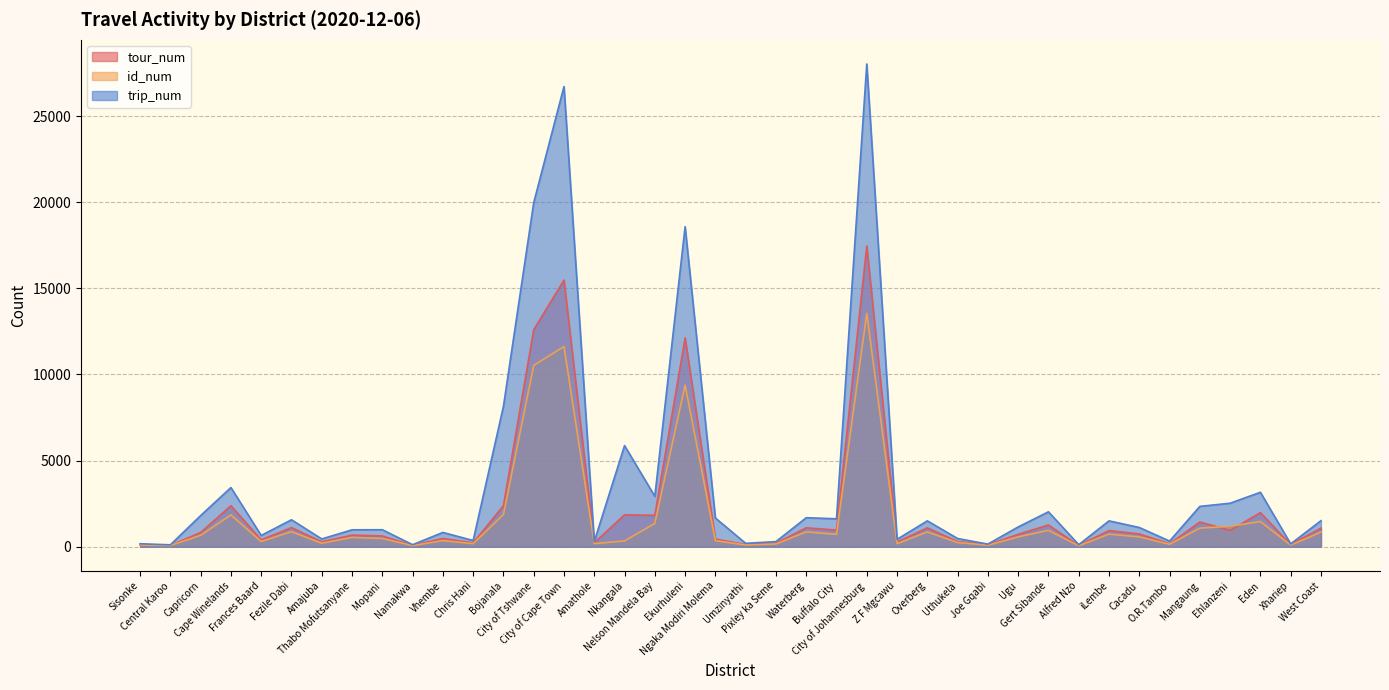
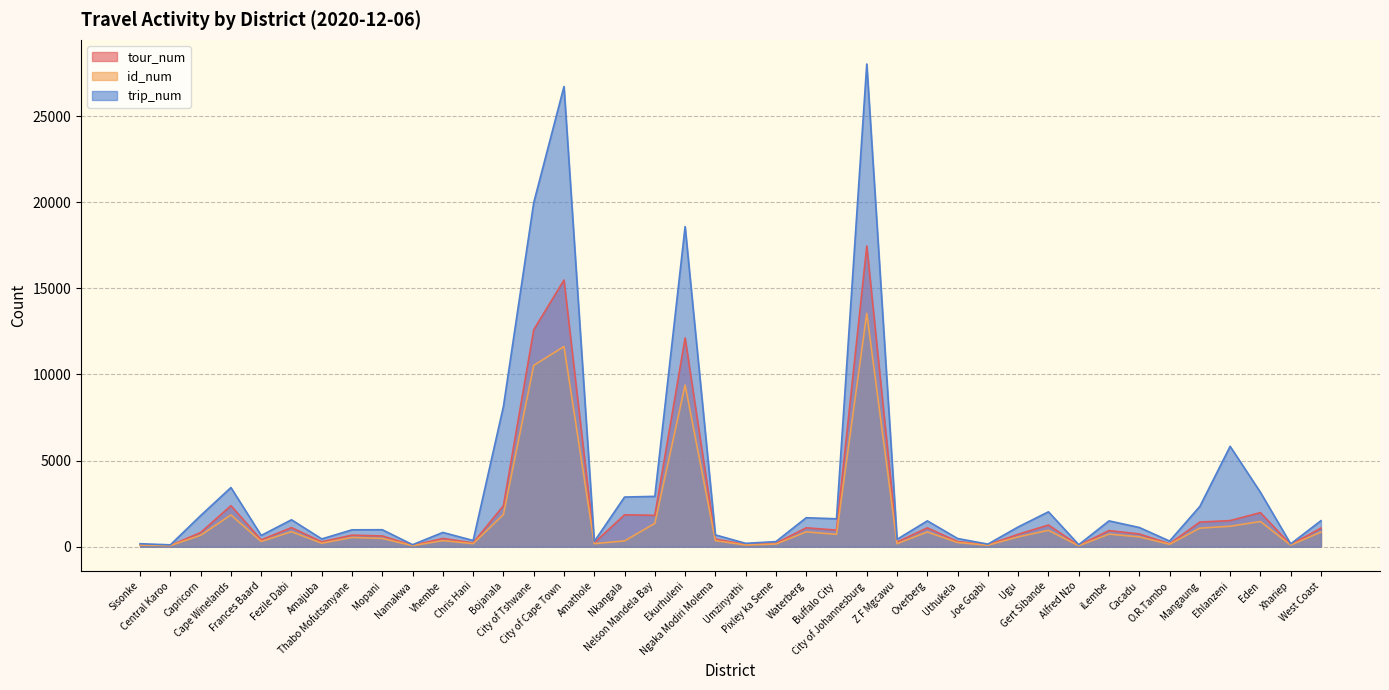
  {
    "tour_num": {
      "Capricorn": 800,
      "Cape Winelands": 2400,
      "Fezile Dabi": 1100,
      "Bojanala": 2400,
      "City of Tshwane": 12600,
      "City of Cape Town": 15500,
      "Nkangala": 1900,
      "Nelson Mandela Bay": 1800,
      "Ekurhuleni": 12100,
      "Waterberg": 1100,
      "Buffalo City": 1000,
      "City of Johannesburg": 17500,
      "Overberg": 1100,
      "Ugu": 700,
      "Gert Sibande": 1300,
      "iLembe": 900,
      "Cacadu": 700,
      "Mangaung": 1400,
-     "Ehlanzeni": 1000,
+     "Ehlanzeni": 1500,
      "Eden": 2000,
      "West Coast": 1100
    },
    "id_num": {
      "Capricorn": 700,
      "Cape Winelands": 1800,
      "Fezile Dabi": 900,
      "Bojanala": 1900,
      "City of Tshwane": 10500,
      "City of Cape Town": 11600,
      "Nkangala": 300,
      "Nelson Mandela Bay": 1400,
      "Ekurhuleni": 9400,
      "Waterberg": 900,
      "Buffalo City": 700,
      "City of Johannesburg": 13500,
      "Overberg": 900,
      "Ugu": 600,
      "Gert Sibande": 1000,
      "iLembe": 700,
      "Cacadu": 600,
      "Mangaung": 1100,
      "Ehlanzeni": 1200,
      "Eden": 1500,
      "West Coast": 900
    },
    "trip_num": {
      "Capricorn": 1800,
      "Cape Winelands": 3400,
      "Frances Baard": 700,
      "Fezile Dabi": 1600,
      "Amajuba": 500,
      "Thabo Mofutsanyane": 1000,
      "Mopani": 1000,
      "Vhembe": 800,
      "Bojanala": 8100,
      "City of Tshwane": 20000,
      "City of Cape Town": 26700,
-     "Nkangala": 5900,
+     "Nkangala": 2900,
      "Nelson Mandela Bay": 2900,
      "Ekurhuleni": 18600,
-     "Ngaka Modiri Molema": 1700,
+     "Ngaka Modiri Molema": 700,
      "Waterberg": 1700,
      "Buffalo City": 1600,
      "City of Johannesburg": 28000,
      "Z F Mgcawu": 400,
      "Overberg": 1500,
      "Uthukela": 500,
      "Ugu": 1200,
      "Gert Sibande": 2000,
      "iLembe": 1500,
      "Cacadu": 1100,
      "O.R.Tambo": 300,
      "Mangaung": 2300,
-     "Ehlanzeni": 2500,
+     "Ehlanzeni": 5800,
      "Eden": 3200,
      "West Coast": 1500
    }
  }
